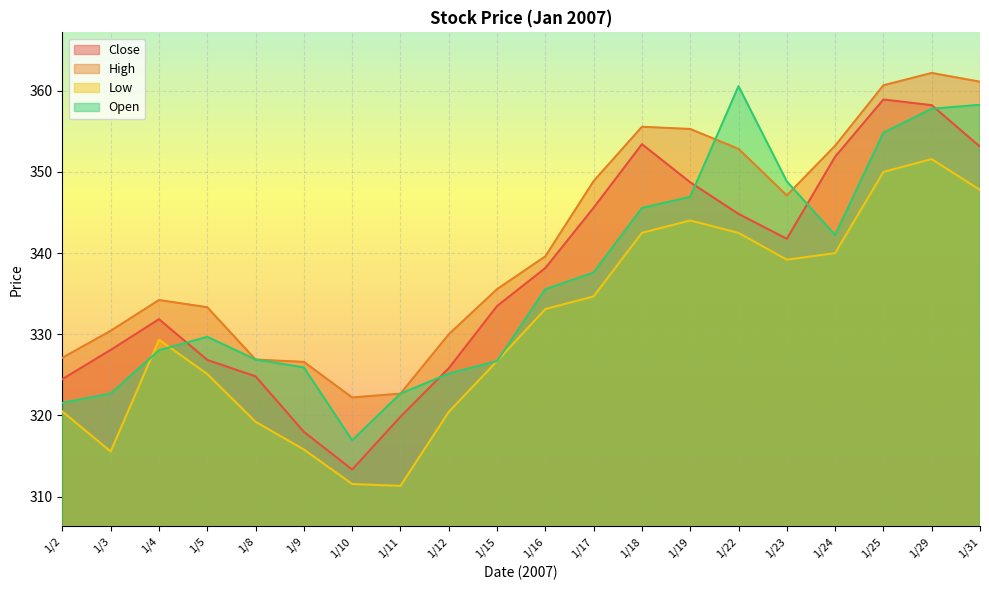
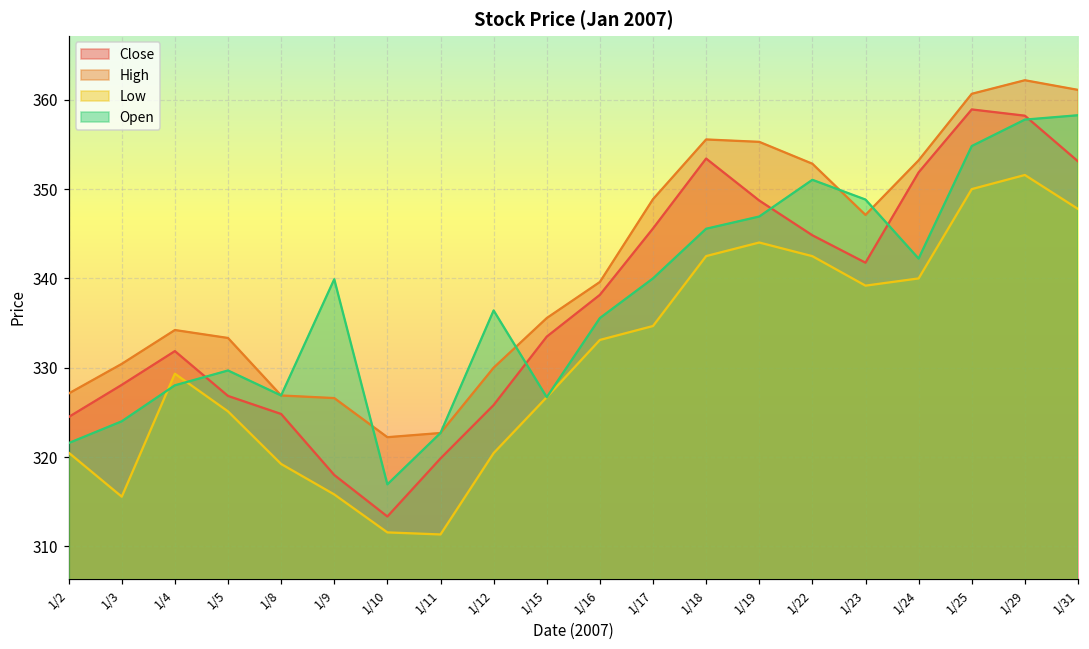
  {
    "Open": {
      "1/2": 322,
-     "1/3": 323,
+     "1/3": 324,
      "1/4": 328,
      "1/5": 330,
-     "1/9": 326,
+     "1/9": 340,
      "1/10": 317,
-     "1/12": 325,
+     "1/12": 336,
      "1/16": 336,
-     "1/17": 338,
+     "1/17": 340,
      "1/18": 346,
      "1/19": 347,
-     "1/22": 361,
+     "1/22": 351,
      "1/23": 349,
      "1/24": 342,
      "1/25": 355,
      "1/29": 358,
      "1/31": 358
    }
  }
